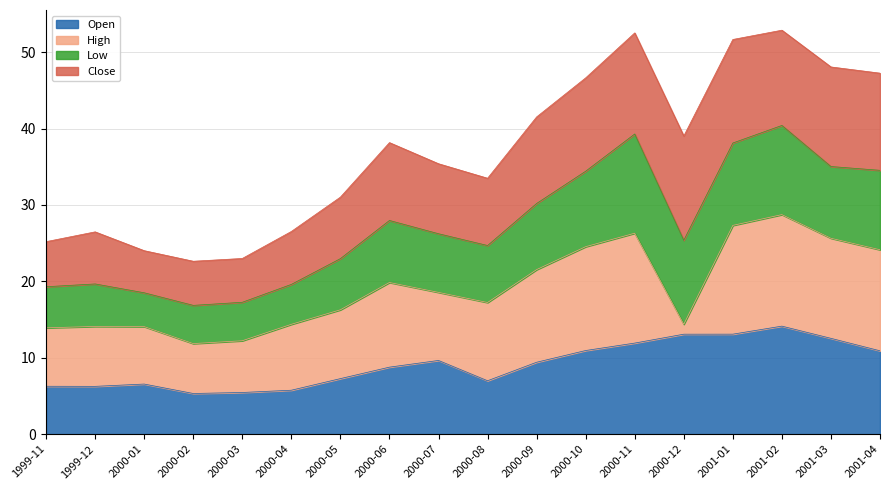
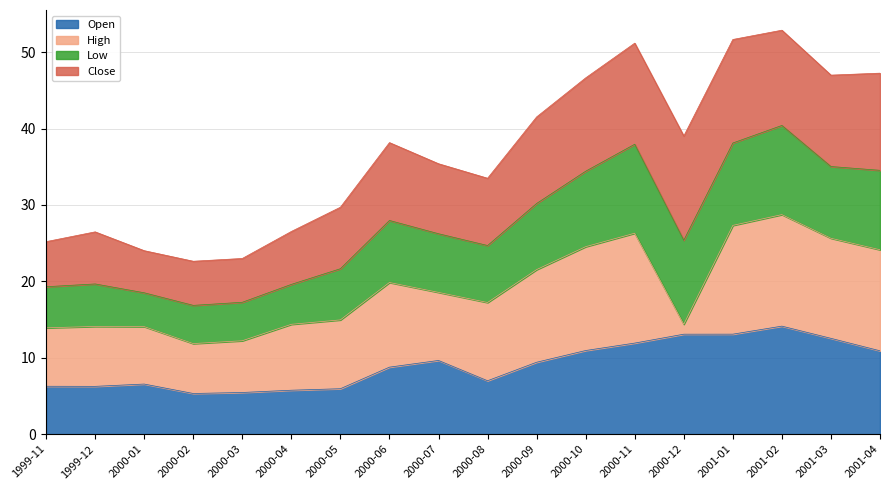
  {
    "Open": {
      "1999-11": 6,
      "1999-12": 6,
      "2000-01": 7,
      "2000-02": 5,
      "2000-03": 5,
      "2000-04": 6,
-     "2000-05": 7,
+     "2000-05": 6,
      "2000-06": 9,
      "2000-07": 10,
      "2000-08": 7,
      "2000-09": 9,
      "2000-10": 11,
      "2000-11": 12,
      "2000-12": 13,
      "2001-01": 13,
      "2001-02": 14,
      "2001-03": 13,
      "2001-04": 11
    },
    "High": {
      "1999-11": 8,
      "1999-12": 8,
      "2000-01": 8,
      "2000-02": 7,
      "2000-03": 7,
      "2000-04": 9,
      "2000-05": 9,
      "2000-06": 11,
      "2000-07": 9,
      "2000-08": 10,
      "2000-09": 12,
      "2000-10": 14,
      "2000-11": 14,
      "2000-12": 1,
      "2001-01": 14,
      "2001-02": 15,
      "2001-03": 13,
      "2001-04": 13
    },
    "Low": {
      "1999-11": 5,
      "1999-12": 6,
      "2000-01": 4,
      "2000-02": 5,
      "2000-03": 5,
      "2000-04": 5,
      "2000-05": 7,
      "2000-06": 8,
      "2000-07": 8,
      "2000-08": 7,
      "2000-09": 9,
      "2000-10": 10,
-     "2000-11": 13,
+     "2000-11": 12,
      "2000-12": 11,
      "2001-01": 11,
      "2001-02": 12,
      "2001-03": 9,
      "2001-04": 10
    },
    "Close": {
      "1999-11": 6,
      "1999-12": 7,
      "2000-01": 6,
      "2000-02": 6,
      "2000-03": 6,
      "2000-04": 7,
      "2000-05": 8,
      "2000-06": 10,
      "2000-07": 9,
      "2000-08": 9,
      "2000-09": 11,
      "2000-10": 12,
      "2000-11": 13,
      "2000-12": 14,
      "2001-01": 14,
      "2001-02": 12,
-     "2001-03": 13,
+     "2001-03": 12,
      "2001-04": 13
    }
  }
